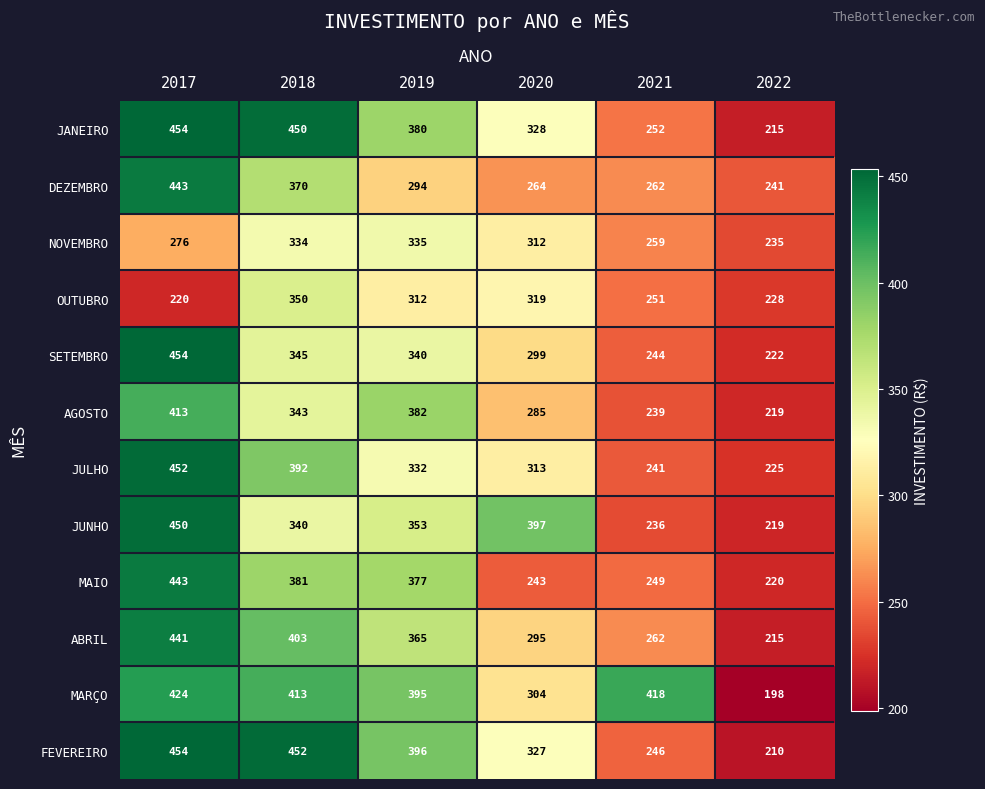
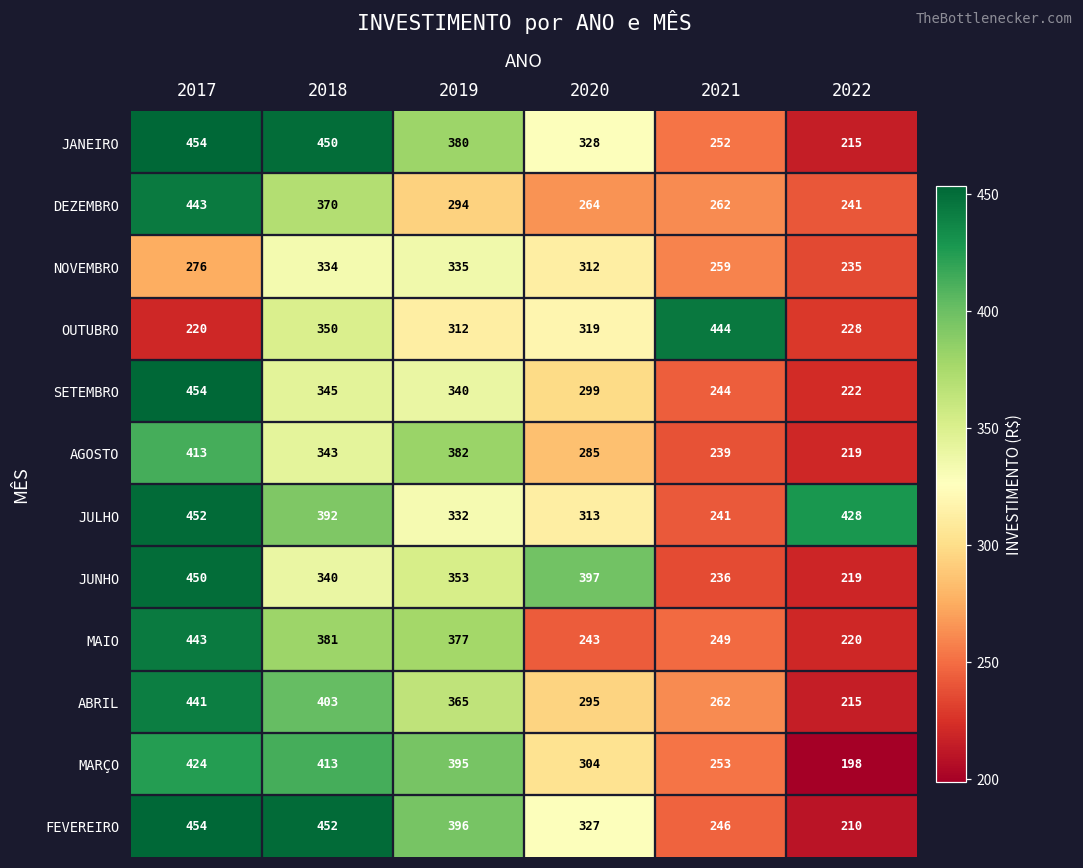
  {
    "JANEIRO": {
      "2017": 454,
      "2018": 450,
      "2019": 380,
      "2020": 328,
      "2021": 252,
      "2022": 215
    },
    "DEZEMBRO": {
      "2017": 443,
      "2018": 370,
      "2019": 294,
      "2020": 264,
      "2021": 262,
      "2022": 241
    },
    "NOVEMBRO": {
      "2017": 276,
      "2018": 334,
      "2019": 335,
      "2020": 312,
      "2021": 259,
      "2022": 235
    },
    "OUTUBRO": {
      "2017": 220,
      "2018": 350,
      "2019": 312,
      "2020": 319,
-     "2021": 251,
+     "2021": 444,
      "2022": 228
    },
    "SETEMBRO": {
      "2017": 454,
      "2018": 345,
      "2019": 340,
      "2020": 299,
      "2021": 244,
      "2022": 222
    },
    "AGOSTO": {
      "2017": 413,
      "2018": 343,
      "2019": 382,
      "2020": 285,
      "2021": 239,
      "2022": 219
    },
    "JULHO": {
      "2017": 452,
      "2018": 392,
      "2019": 332,
      "2020": 313,
      "2021": 241,
-     "2022": 225
+     "2022": 428
    },
    "JUNHO": {
      "2017": 450,
      "2018": 340,
      "2019": 353,
      "2020": 397,
      "2021": 236,
      "2022": 219
    },
    "MAIO": {
      "2017": 443,
      "2018": 381,
      "2019": 377,
      "2020": 243,
      "2021": 249,
      "2022": 220
    },
    "ABRIL": {
      "2017": 441,
      "2018": 403,
      "2019": 365,
      "2020": 295,
      "2021": 262,
      "2022": 215
    },
    "MARÇO": {
      "2017": 424,
      "2018": 413,
      "2019": 395,
      "2020": 304,
-     "2021": 418,
+     "2021": 253,
      "2022": 198
    },
    "FEVEREIRO": {
      "2017": 454,
      "2018": 452,
      "2019": 396,
      "2020": 327,
      "2021": 246,
      "2022": 210
    }
  }
